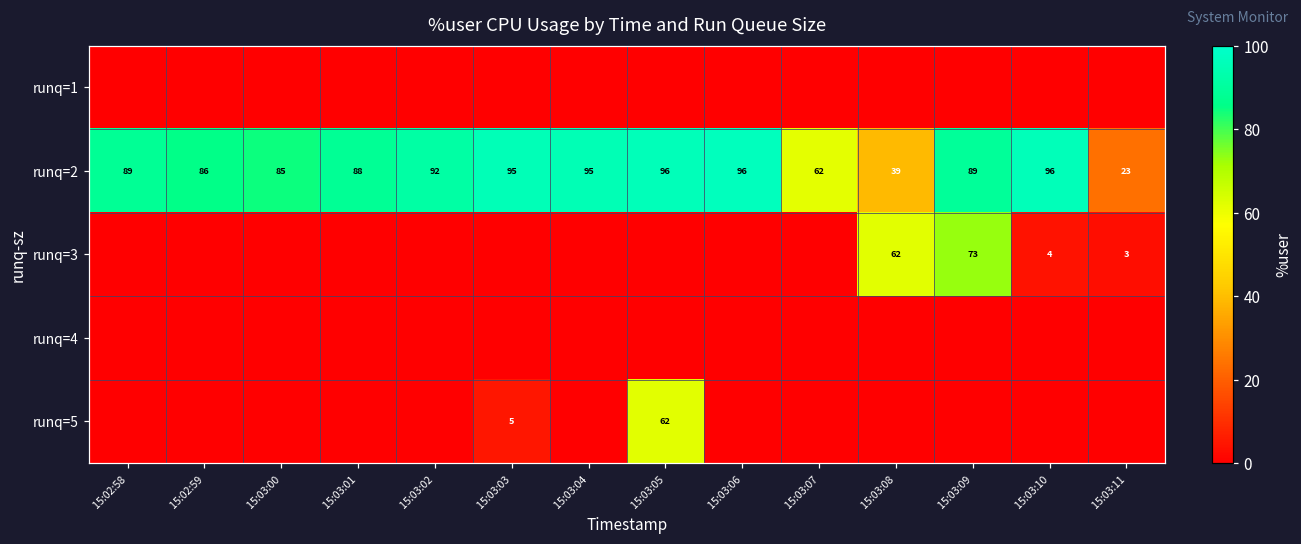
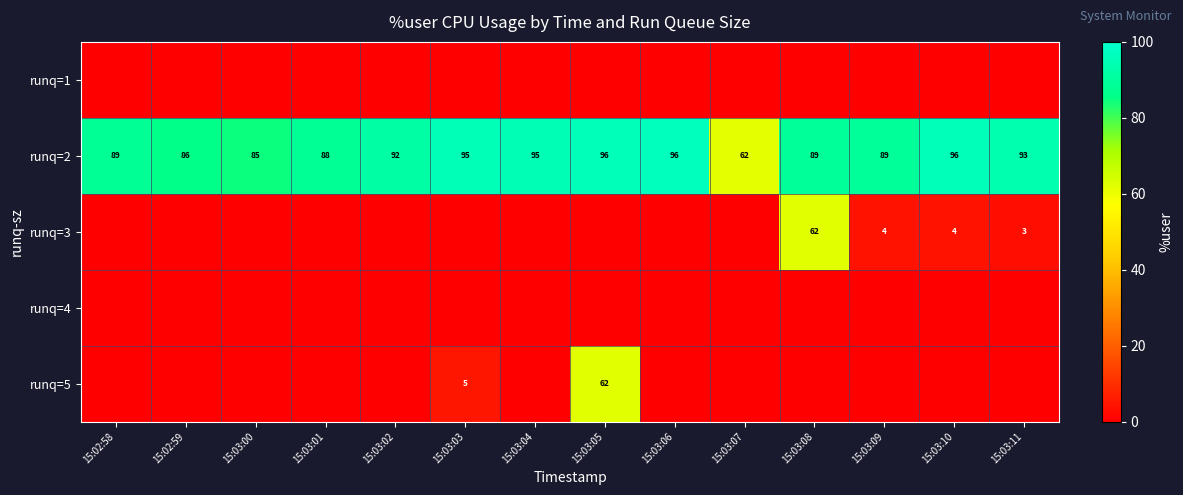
  {
    "runq=2": {
      "15:02:58": 89,
      "15:02:59": 86,
      "15:03:00": 85,
      "15:03:01": 88,
      "15:03:02": 92,
      "15:03:03": 95,
      "15:03:04": 95,
      "15:03:05": 96,
      "15:03:06": 96,
      "15:03:07": 62,
-     "15:03:08": 39,
+     "15:03:08": 89,
      "15:03:09": 89,
      "15:03:10": 96,
-     "15:03:11": 23
+     "15:03:11": 93
    },
    "runq=3": {
      "15:03:08": 62,
-     "15:03:09": 73,
+     "15:03:09": 4,
      "15:03:10": 4,
      "15:03:11": 3
    },
    "runq=5": {
      "15:03:03": 5,
      "15:03:05": 62
    }
  }
